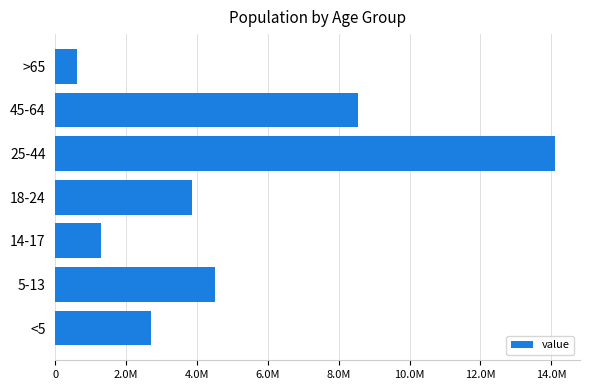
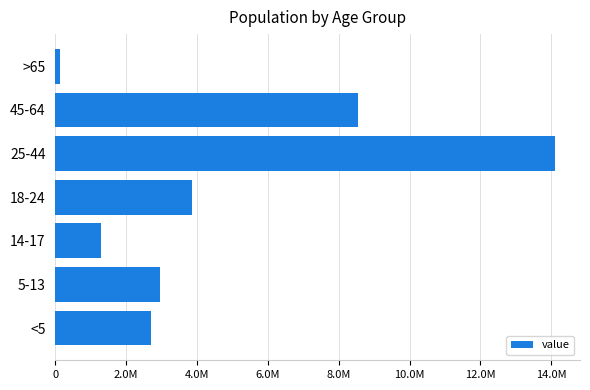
  {
-   ">65": 600000,
+   ">65": 100000,
    "45-64": 8600000,
    "25-44": 14100000,
    "18-24": 3900000,
    "14-17": 1300000,
-   "5-13": 4500000,
+   "5-13": 3000000,
    "<5": 2700000
  }
